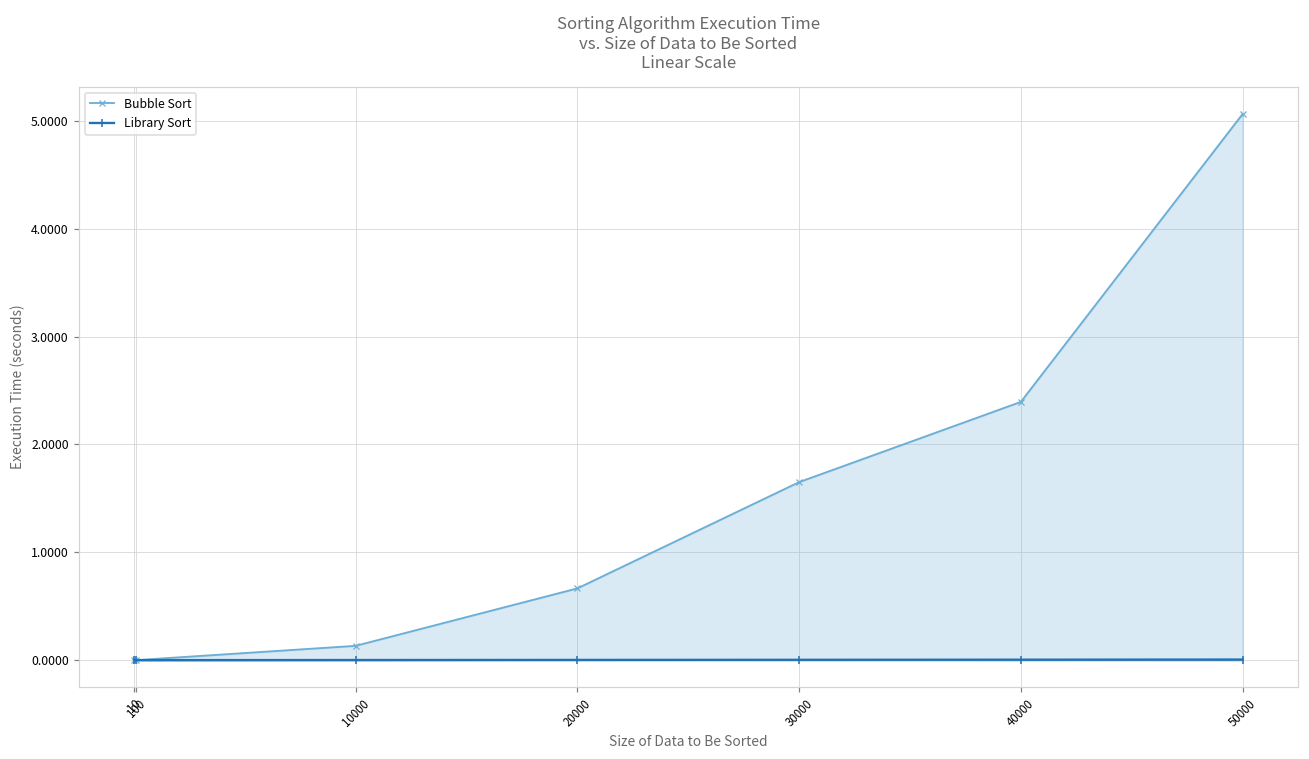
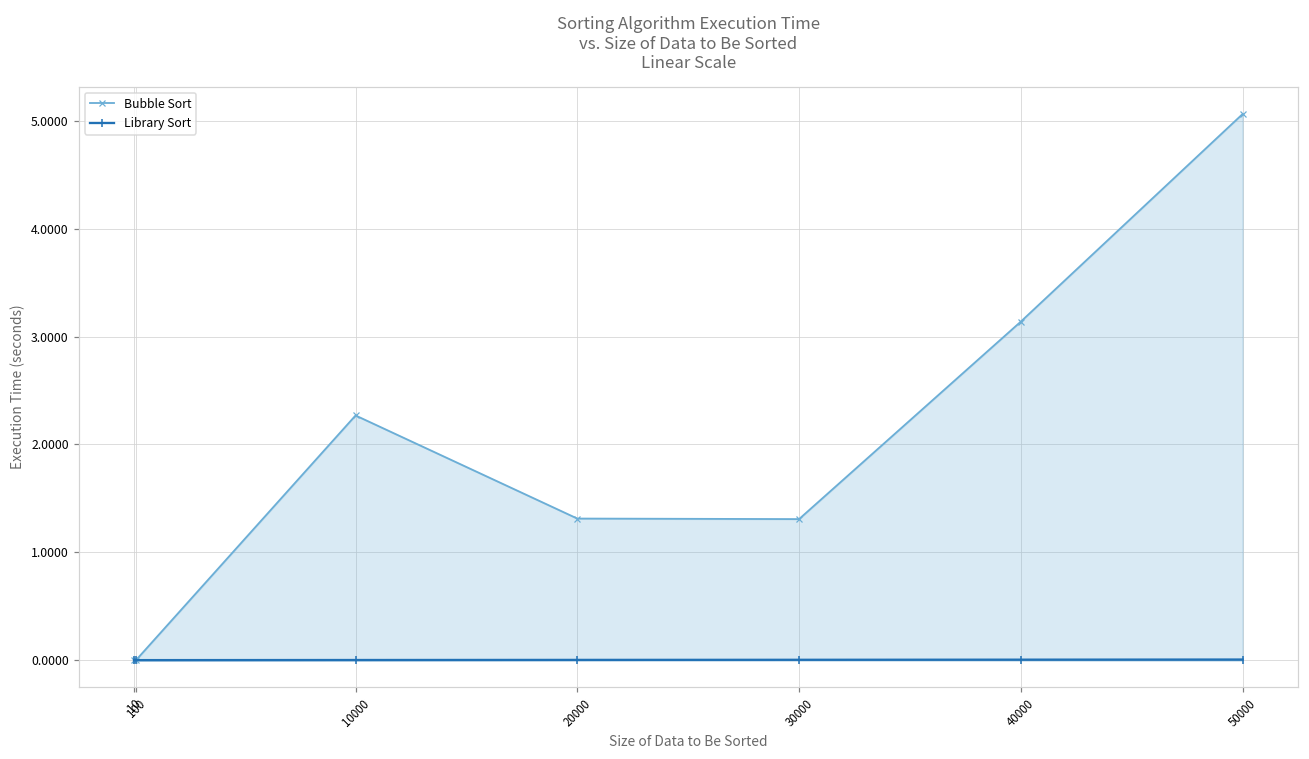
  {
    "Bubble Sort": {
-     "10000": 0.1,
-     "20000": 0.7,
-     "30000": 1.7,
-     "40000": 2.4,
+     "10000": 2.3,
+     "20000": 1.3,
+     "30000": 1.3,
+     "40000": 3.1,
      "50000": 5.1
    },
    "Library Sort": {
      "10000": 0.0,
      "20000": 0.0,
      "30000": 0.0,
      "40000": 0.0,
      "50000": 0.0
    }
  }
